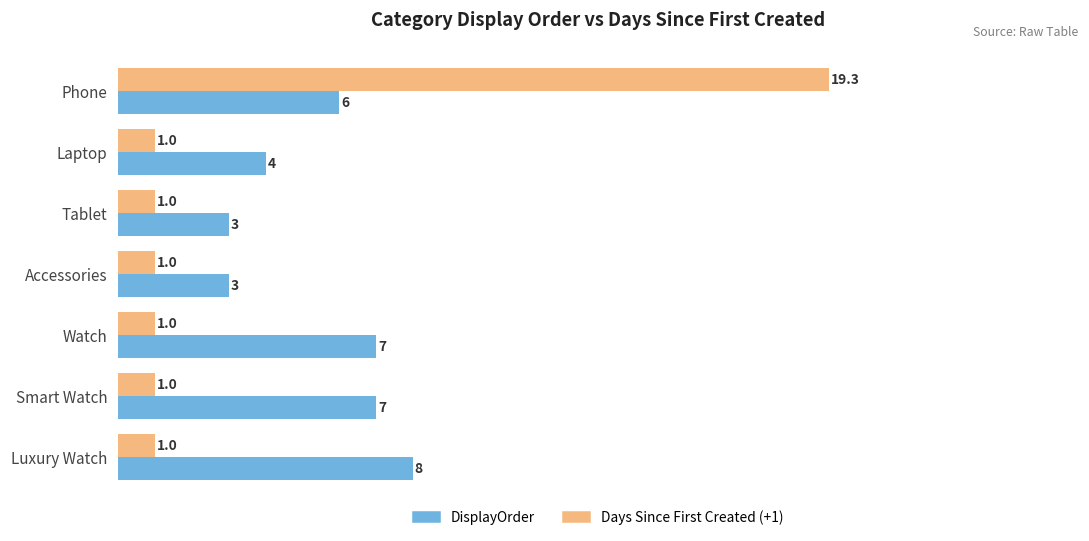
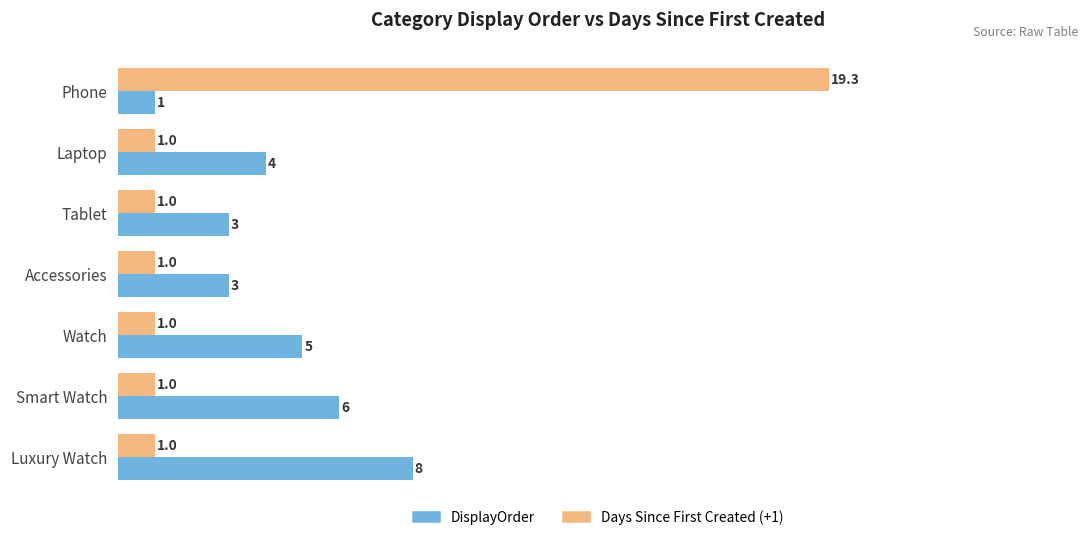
  {
    "DisplayOrder": {
-     "Phone": 6,
+     "Phone": 1,
      "Laptop": 4,
      "Tablet": 3,
      "Accessories": 3,
-     "Watch": 7,
-     "Smart Watch": 7,
+     "Watch": 5,
+     "Smart Watch": 6,
      "Luxury Watch": 8
    },
    "Days Since First Created (+1)": {
      "Phone": 19.3,
      "Laptop": 1.0,
      "Tablet": 1.0,
      "Accessories": 1.0,
      "Watch": 1.0,
      "Smart Watch": 1.0,
      "Luxury Watch": 1.0
    }
  }
